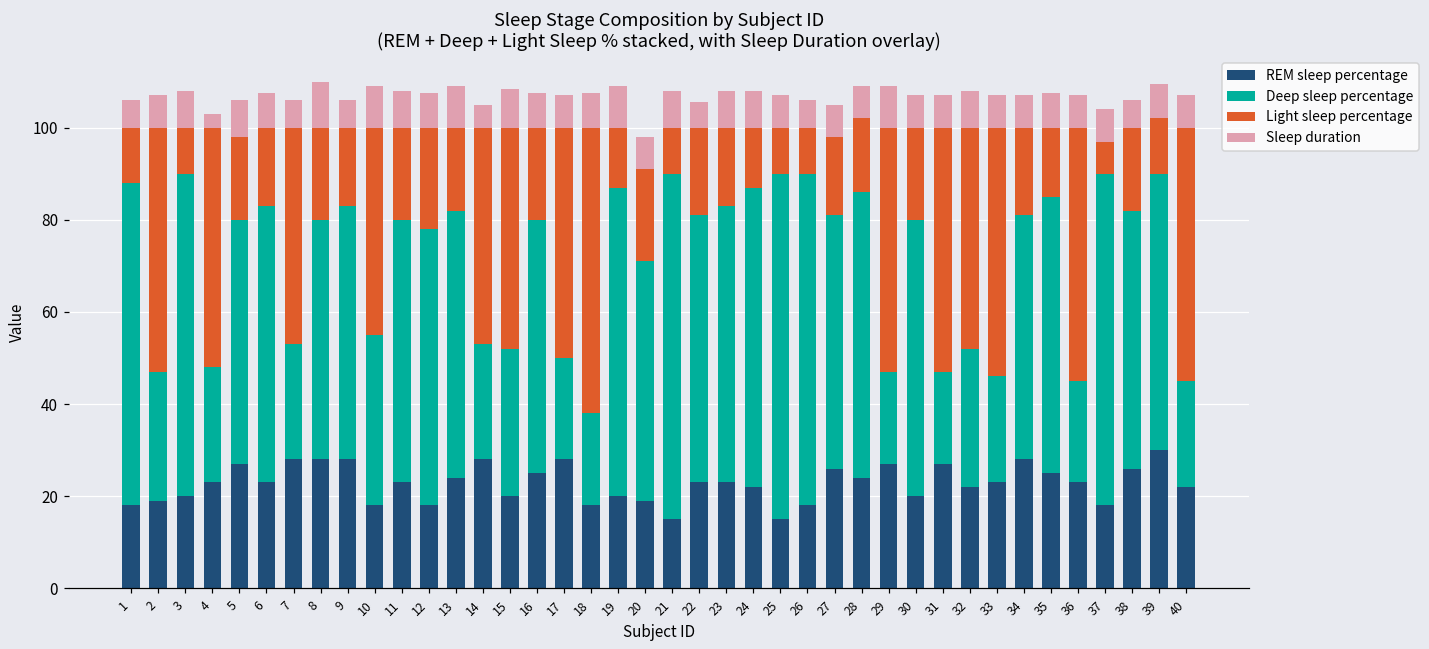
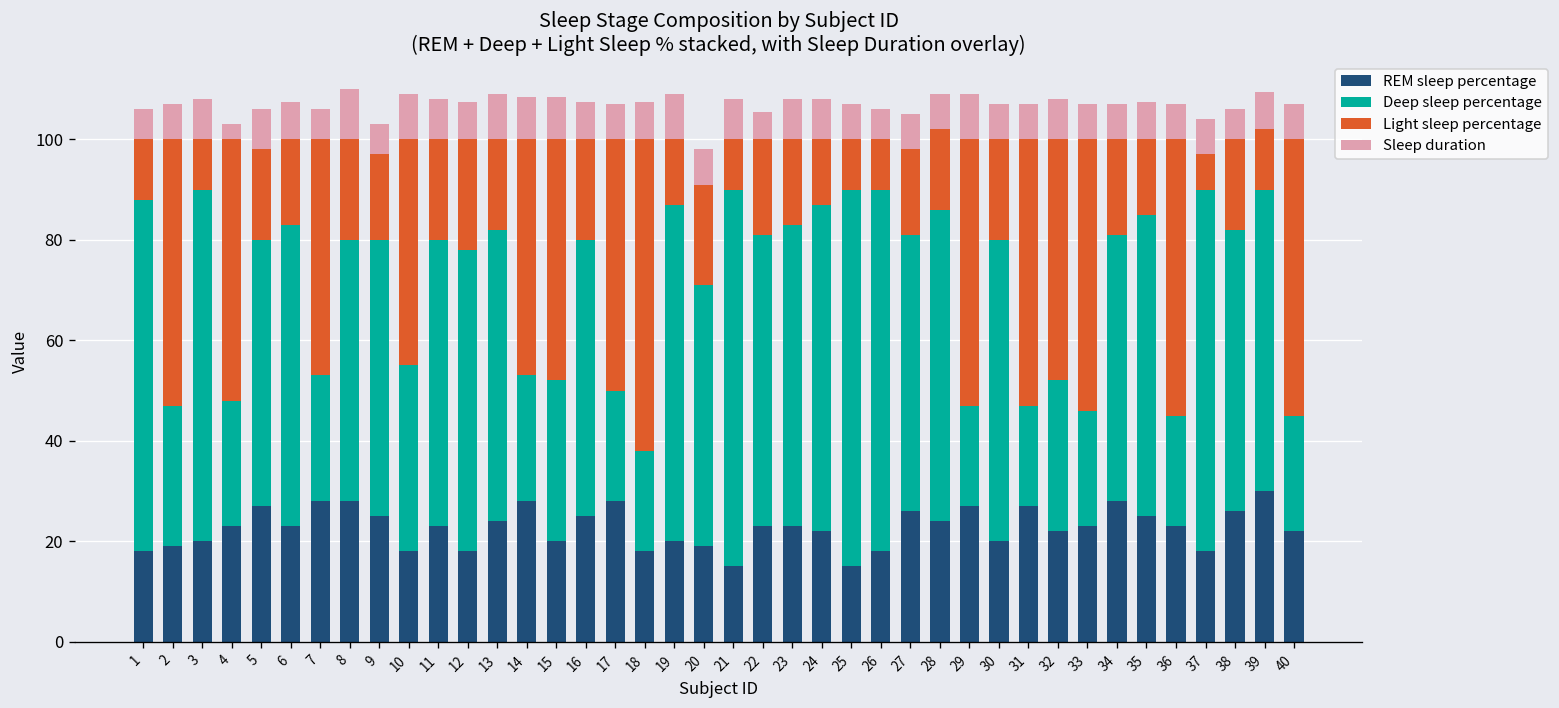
  {
    "REM sleep percentage": {
      "1": 18,
      "2": 19,
      "3": 20,
      "4": 23,
      "5": 27,
      "6": 23,
      "7": 28,
      "8": 28,
-     "9": 28,
+     "9": 25,
      "10": 18,
      "11": 23,
      "12": 18,
      "13": 24,
      "14": 28,
      "15": 20,
      "16": 25,
      "17": 28,
      "18": 18,
      "19": 20,
      "20": 19,
      "21": 15,
      "22": 23,
      "23": 23,
      "24": 22,
      "25": 15,
      "26": 18,
      "27": 26,
      "28": 24,
      "29": 27,
      "30": 20,
      "31": 27,
      "32": 22,
      "33": 23,
      "34": 28,
      "35": 25,
      "36": 23,
      "37": 18,
      "38": 26,
      "39": 30,
      "40": 22
    },
    "Deep sleep percentage": {
      "1": 70,
      "2": 28,
      "3": 70,
      "4": 25,
      "5": 53,
      "6": 60,
      "7": 25,
      "8": 52,
      "9": 55,
      "10": 37,
      "11": 57,
      "12": 60,
      "13": 58,
      "14": 25,
      "15": 32,
      "16": 55,
      "17": 22,
      "18": 20,
      "19": 67,
      "20": 52,
      "21": 75,
      "22": 58,
      "23": 60,
      "24": 65,
      "25": 75,
      "26": 72,
      "27": 55,
      "28": 62,
      "29": 20,
      "30": 60,
      "31": 20,
      "32": 30,
      "33": 23,
      "34": 53,
      "35": 60,
      "36": 22,
      "37": 72,
      "38": 56,
      "39": 60,
      "40": 23
    },
    "Light sleep percentage": {
      "1": 12,
      "2": 53,
      "3": 10,
      "4": 52,
      "5": 18,
      "6": 17,
      "7": 47,
      "8": 20,
      "9": 17,
      "10": 45,
      "11": 20,
      "12": 22,
      "13": 18,
      "14": 47,
      "15": 48,
      "16": 20,
      "17": 50,
      "18": 62,
      "19": 13,
      "20": 20,
      "21": 10,
      "22": 19,
      "23": 17,
      "24": 13,
      "25": 10,
      "26": 10,
      "27": 17,
      "28": 16,
      "29": 53,
      "30": 20,
      "31": 53,
      "32": 48,
      "33": 54,
      "34": 19,
      "35": 15,
      "36": 55,
      "37": 7,
      "38": 18,
      "39": 12,
      "40": 55
    },
    "Sleep duration": {
      "1": 6,
      "2": 7,
      "3": 8,
      "4": 3,
      "5": 8,
      "6": 8,
      "7": 6,
      "8": 10,
      "9": 6,
      "10": 9,
      "11": 8,
      "12": 8,
      "13": 9,
-     "14": 5,
+     "14": 9,
      "15": 9,
      "16": 8,
      "17": 7,
      "18": 8,
      "19": 9,
      "20": 7,
      "21": 8,
      "22": 6,
      "23": 8,
      "24": 8,
      "25": 7,
      "26": 6,
      "27": 7,
      "28": 7,
      "29": 9,
      "30": 7,
      "31": 7,
      "32": 8,
      "33": 7,
      "34": 7,
      "35": 8,
      "36": 7,
      "37": 7,
      "38": 6,
      "39": 8,
      "40": 7
    }
  }
